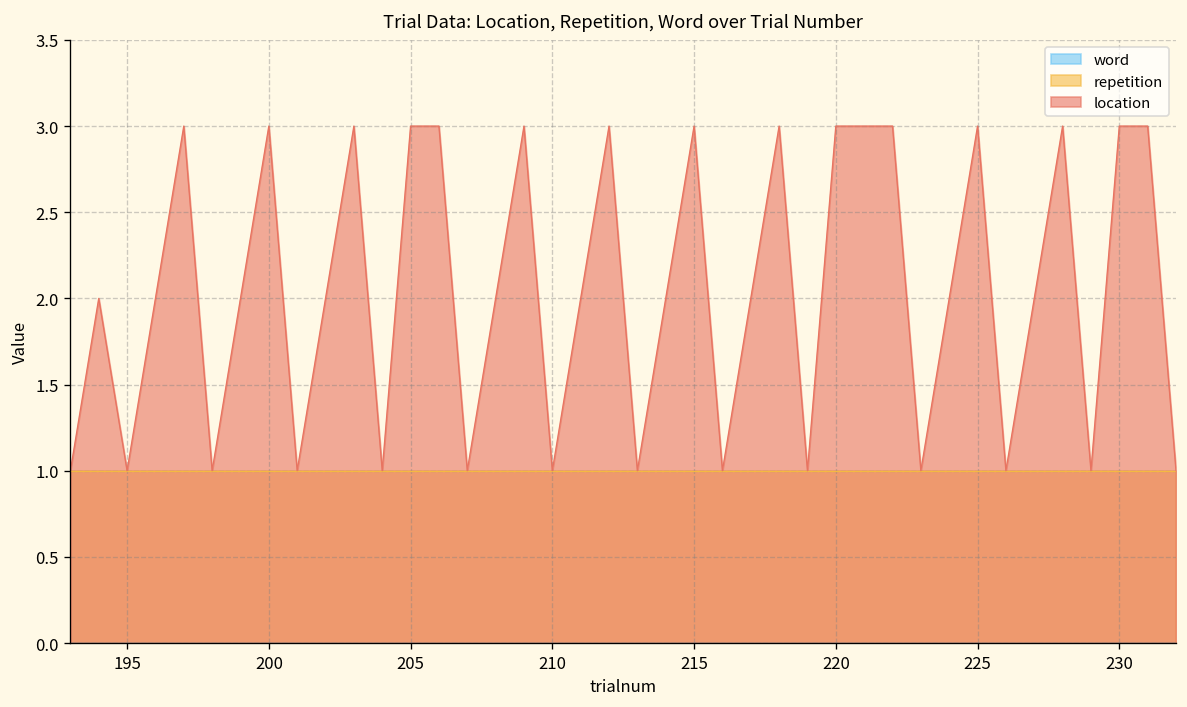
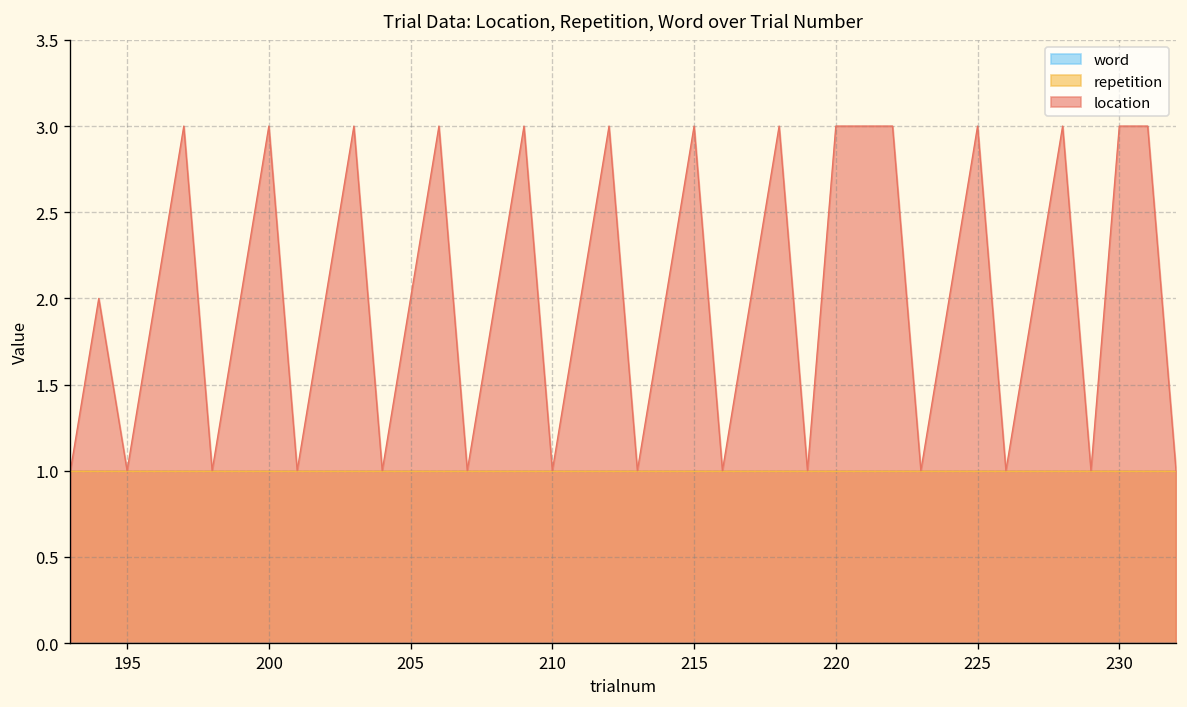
  {
    "word": {
      "195": 0,
      "200": 0,
      "205": 0,
      "210": 0,
      "215": 0,
      "220": 0,
      "225": 0,
      "230": 0
    },
    "repetition": {
      "200": 1,
      "205": 1,
      "215": 1,
      "220": 1,
      "225": 1,
      "230": 1
    },
    "location": {
      "200": 3,
-     "205": 3,
+     "205": 2,
      "215": 3,
      "220": 3,
      "225": 3,
      "230": 3
    }
  }
